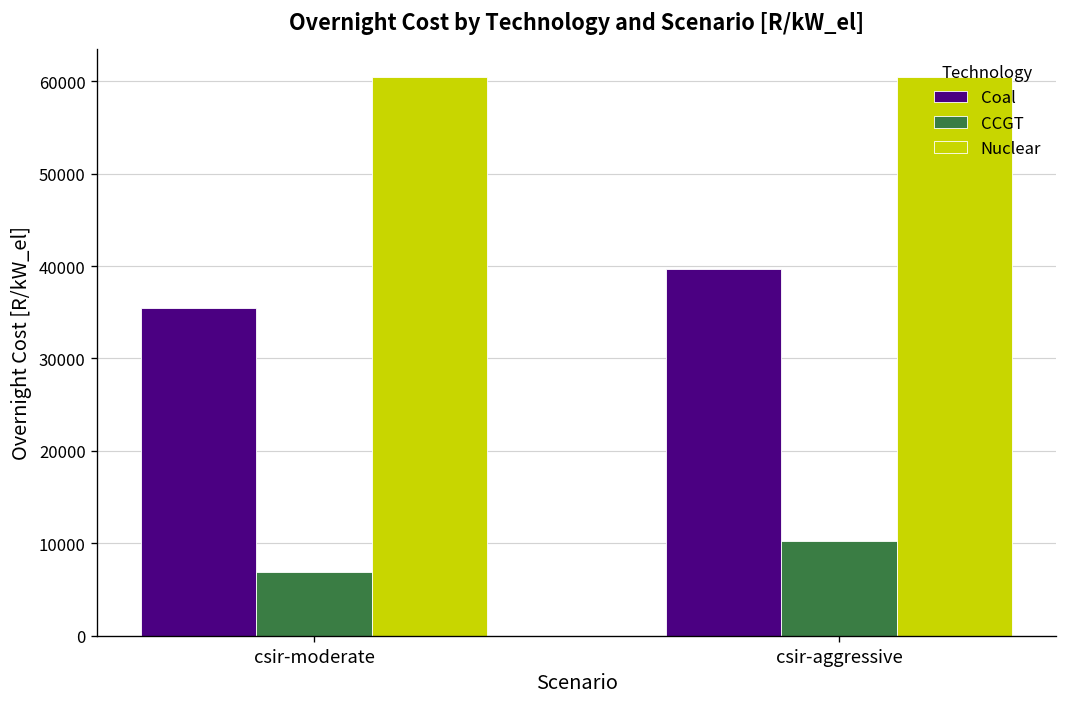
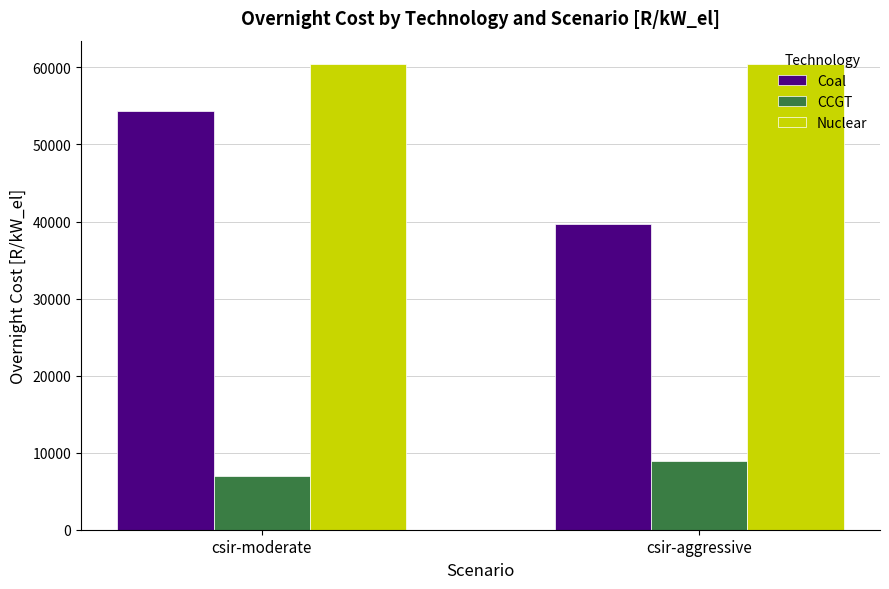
  {
    "Coal": {
-     "csir-moderate": 35000,
+     "csir-moderate": 54000,
      "csir-aggressive": 40000
    },
    "CCGT": {
      "csir-moderate": 7000,
-     "csir-aggressive": 10000
+     "csir-aggressive": 9000
    },
    "Nuclear": {
      "csir-moderate": 60000,
      "csir-aggressive": 60000
    }
  }
